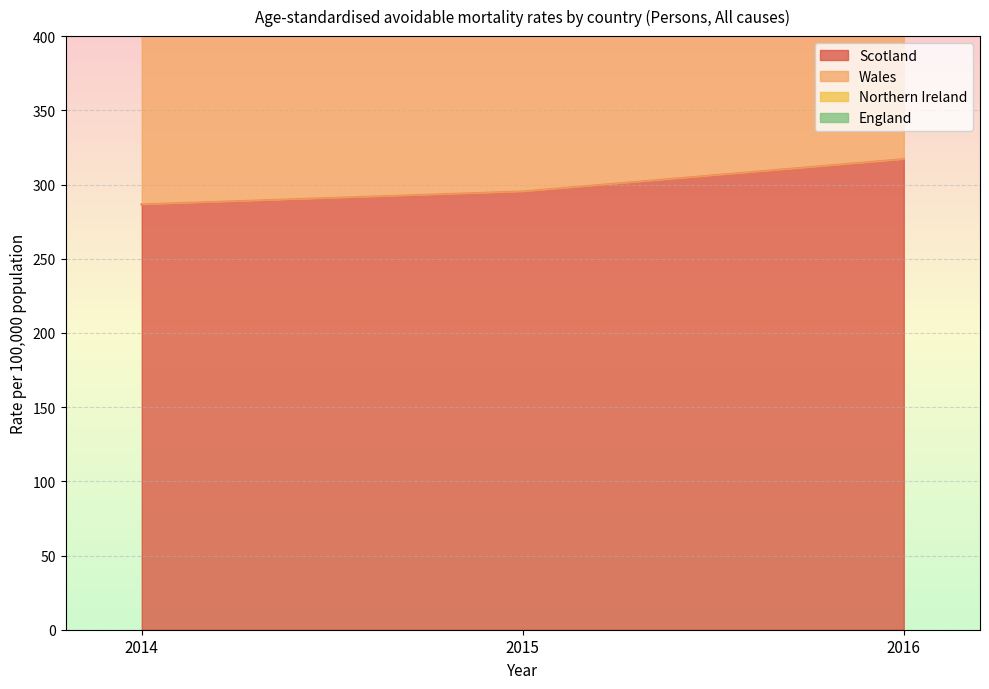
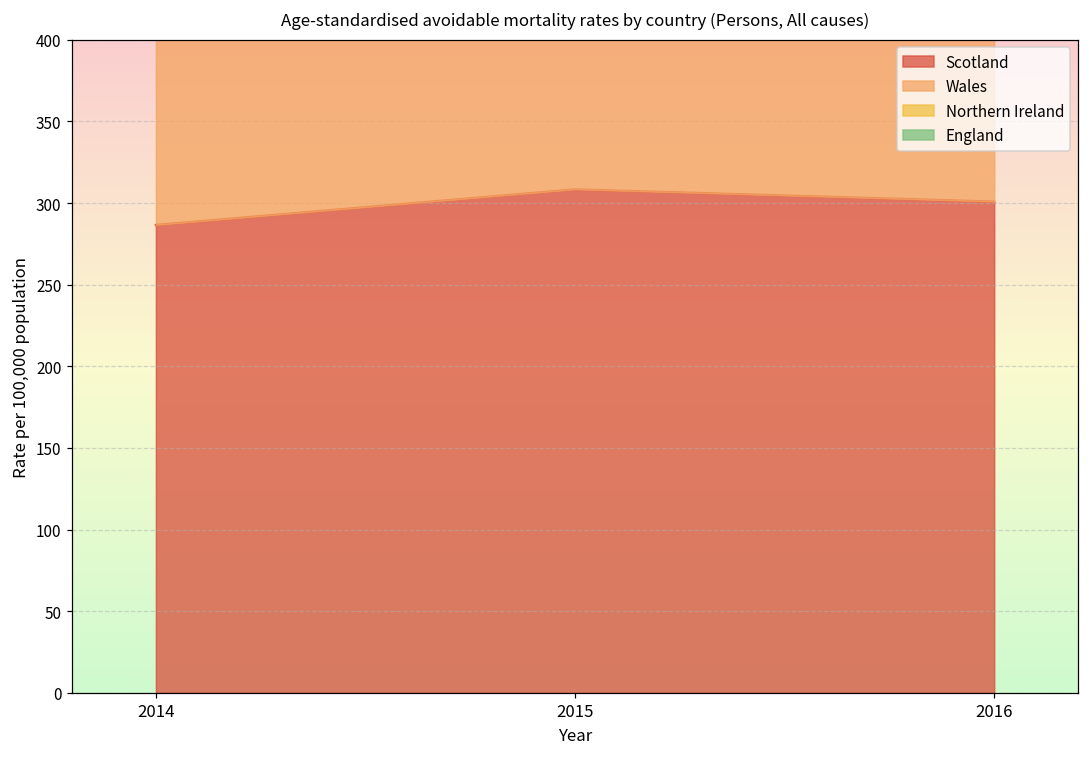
  {
    "Scotland": {
      "2014": 287,
-     "2015": 295,
-     "2016": 317
+     "2015": 308,
+     "2016": 301
    }
  }
